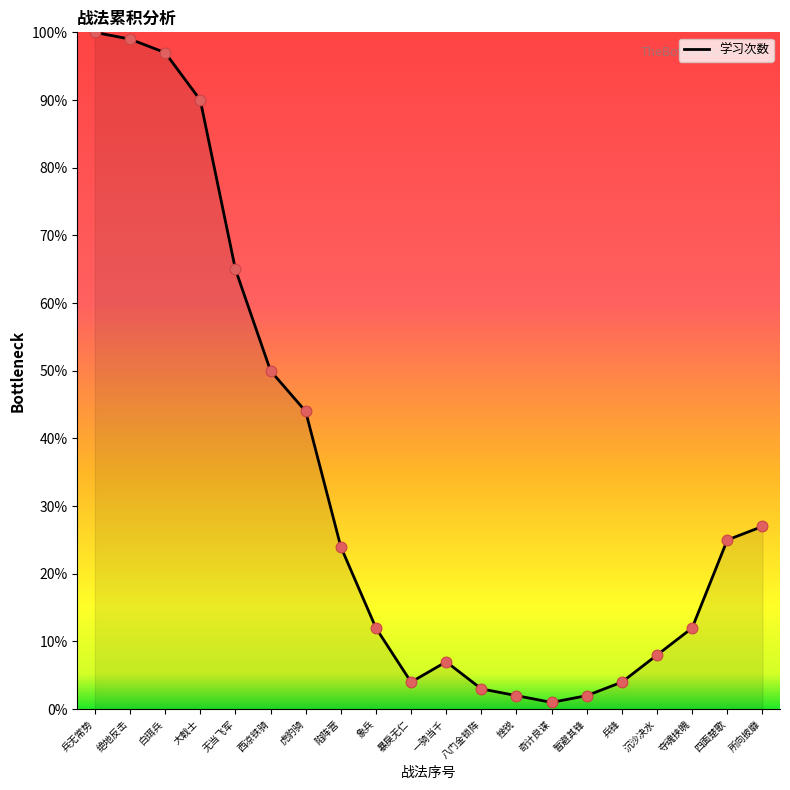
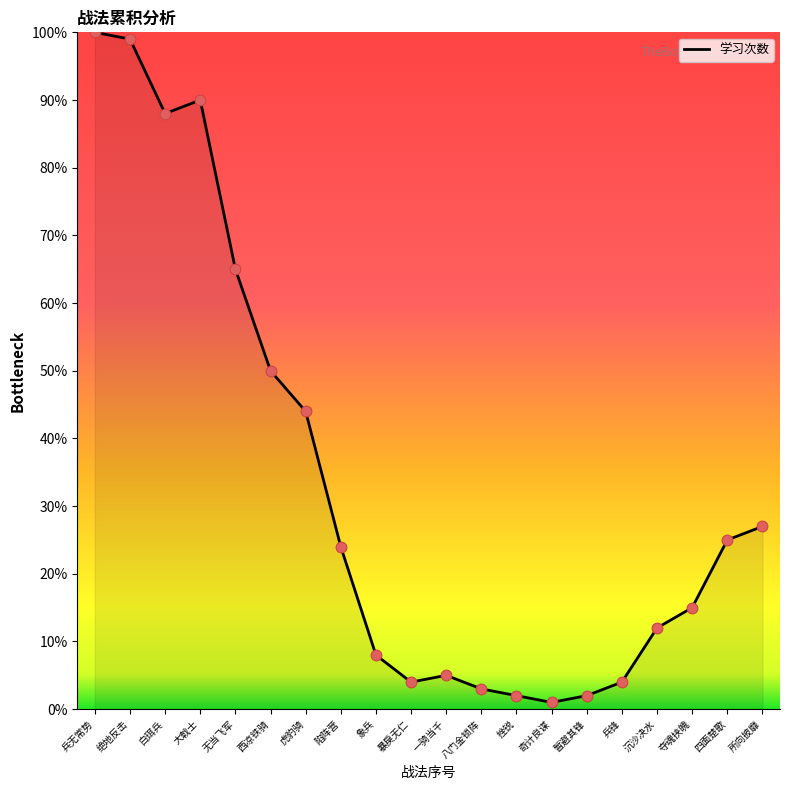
  {
    "兵无常势": "100%",
    "绝地反击": "99%",
-   "白珥兵": "97%",
+   "白珥兵": "88%",
    "大戟士": "90%",
    "无当飞军": "65%",
    "西凉铁骑": "50%",
    "虎豹骑": "44%",
    "陷阵营": "24%",
-   "象兵": "12%",
+   "象兵": "8%",
    "暴戾无仁": "4%",
-   "一骑当千": "7%",
+   "一骑当千": "5%",
    "八门金锁阵": "3%",
    "挫锐": "2%",
    "奇计良谋": "1%",
    "暂避其锋": "2%",
    "兵锋": "4%",
-   "沉沙决水": "8%",
-   "夺魂挟魄": "12%",
+   "沉沙决水": "12%",
+   "夺魂挟魄": "15%",
    "四面楚歌": "25%",
    "所向披靡": "27%"
  }
